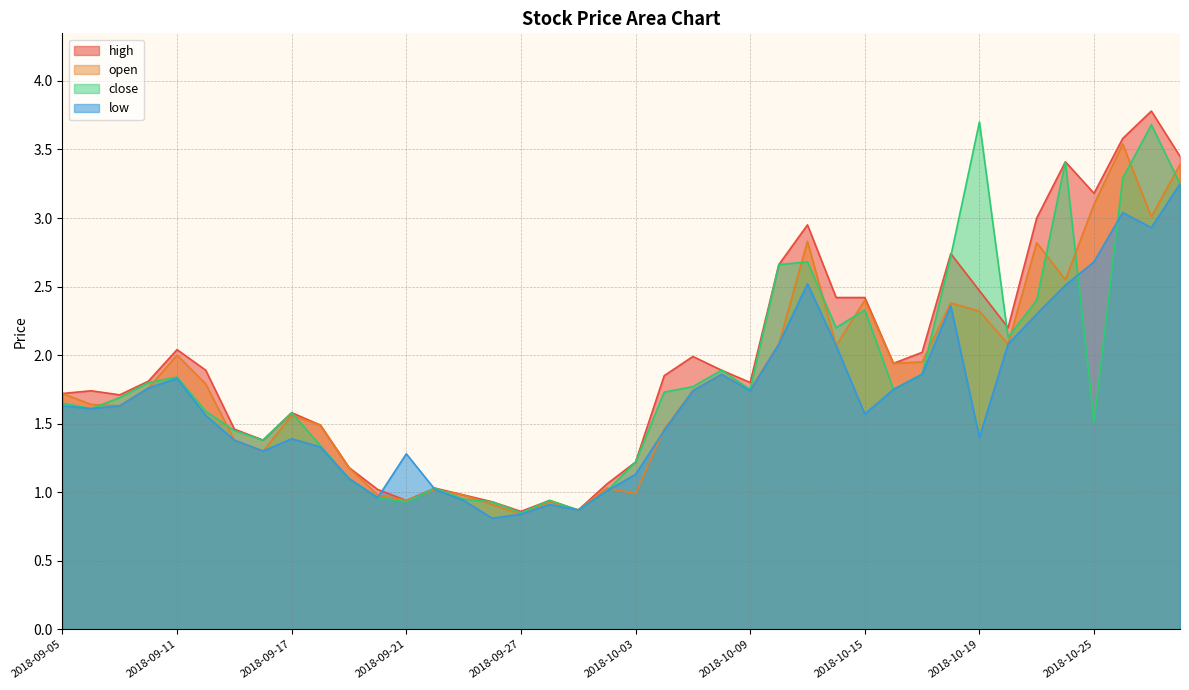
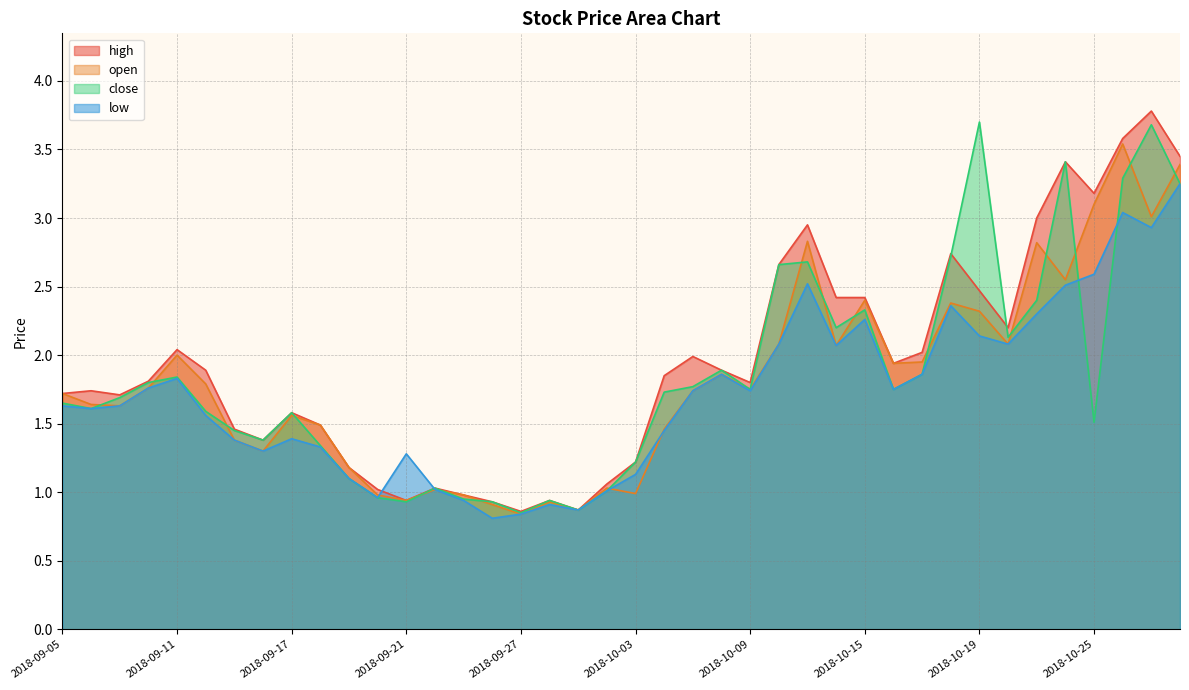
  {
    "close": {
      "2018-09-05": 1.65,
      "2018-10-15": 2.33,
      "2018-10-19": 3.70,
      "2018-10-25": 1.51
    },
    "low": {
      "2018-09-05": 1.63,
      "2018-09-17": 1.39,
      "2018-09-21": 1.28,
      "2018-10-03": 1.13,
-     "2018-10-15": 1.57,
-     "2018-10-19": 1.40,
-     "2018-10-25": 2.68
+     "2018-10-15": 2.26,
+     "2018-10-19": 2.14,
+     "2018-10-25": 2.59
    }
  }
